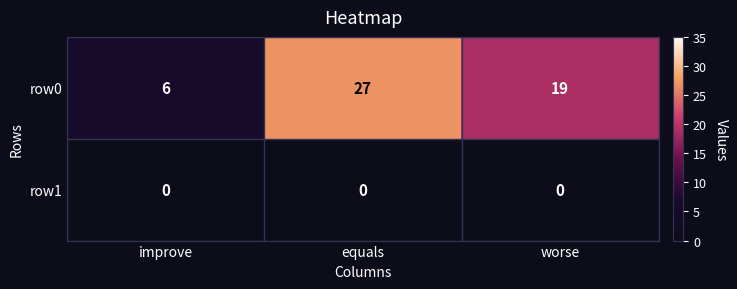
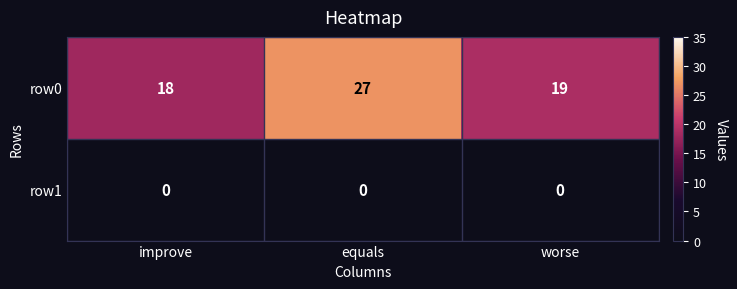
  {
    "row0": {
-     "improve": 6,
+     "improve": 18,
      "equals": 27,
      "worse": 19
    },
    "row1": {
      "improve": 0,
      "equals": 0,
      "worse": 0
    }
  }
